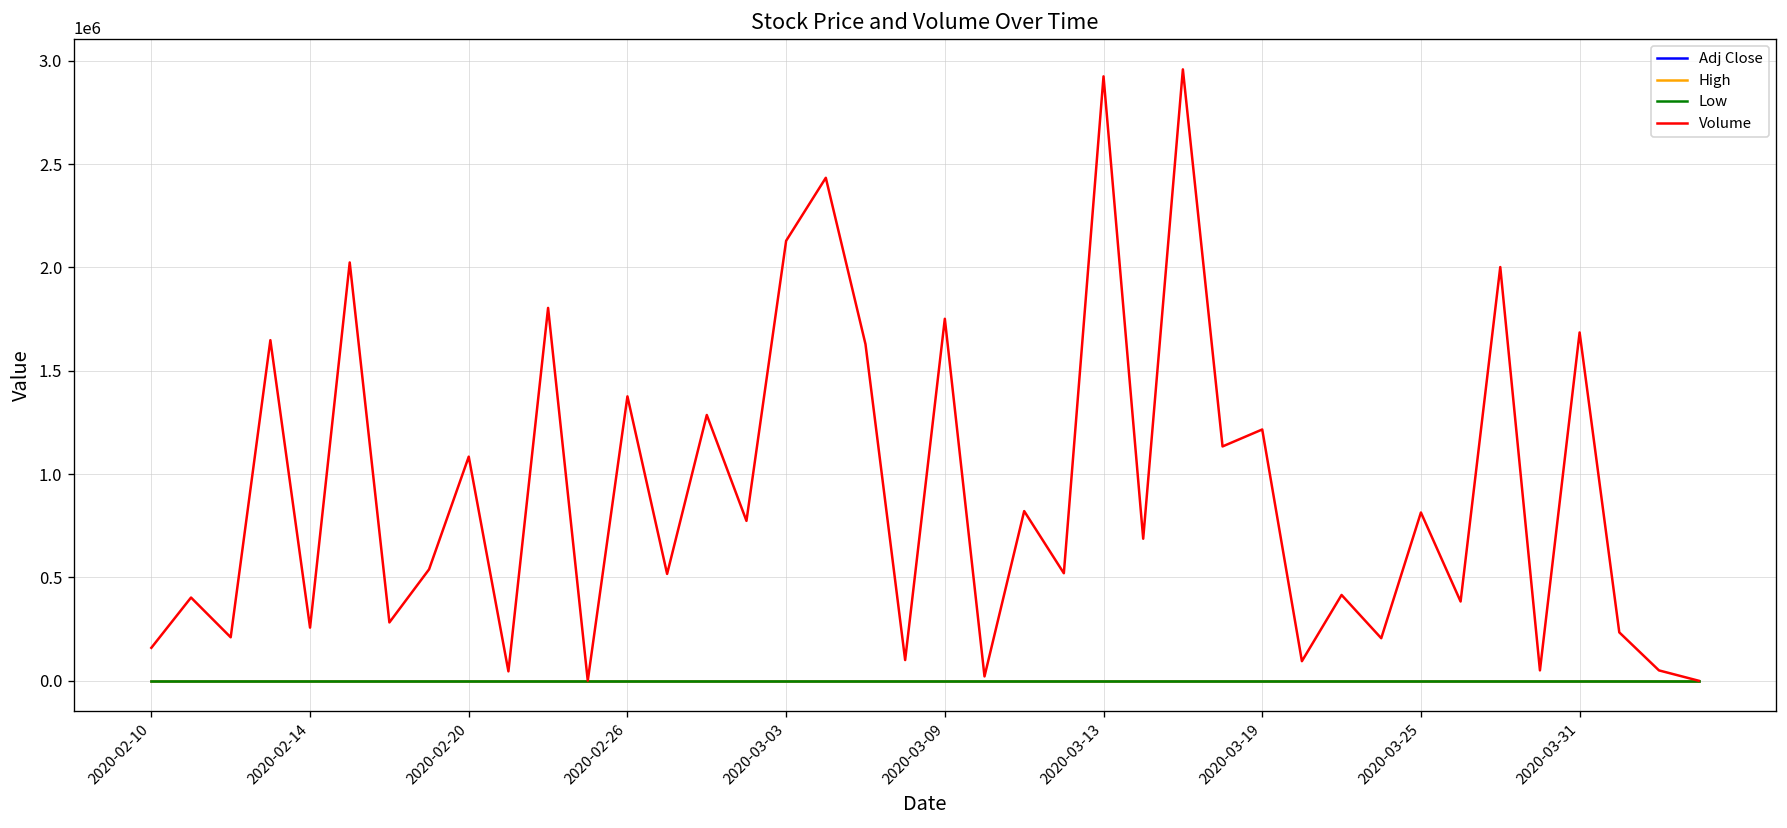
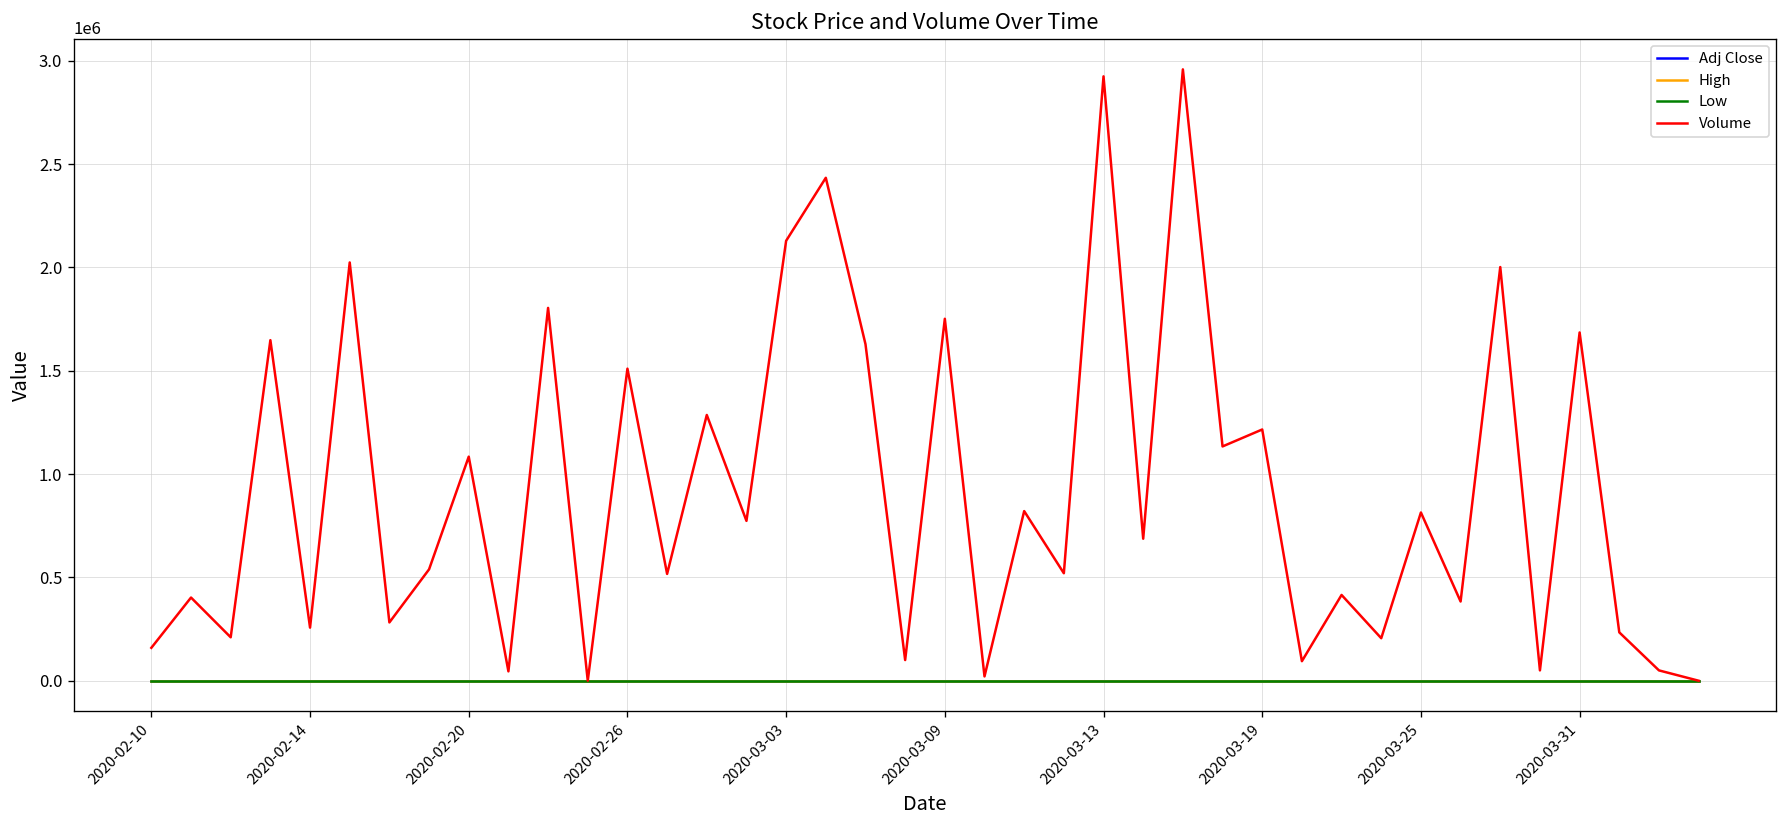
  {
    "Low": {
      "2020-02-10": 0,
      "2020-02-14": 0,
      "2020-02-20": 0,
      "2020-02-26": 0,
      "2020-03-03": 0,
      "2020-03-09": 0,
      "2020-03-13": 0,
      "2020-03-19": 0,
      "2020-03-25": 0,
      "2020-03-31": 0
    },
    "Volume": {
      "2020-02-10": 160000,
      "2020-02-14": 260000,
      "2020-02-20": 1080000,
-     "2020-02-26": 1380000,
+     "2020-02-26": 1510000,
      "2020-03-03": 2130000,
      "2020-03-09": 1750000,
      "2020-03-13": 2920000,
      "2020-03-19": 1220000,
      "2020-03-25": 810000,
      "2020-03-31": 1690000
    }
  }
